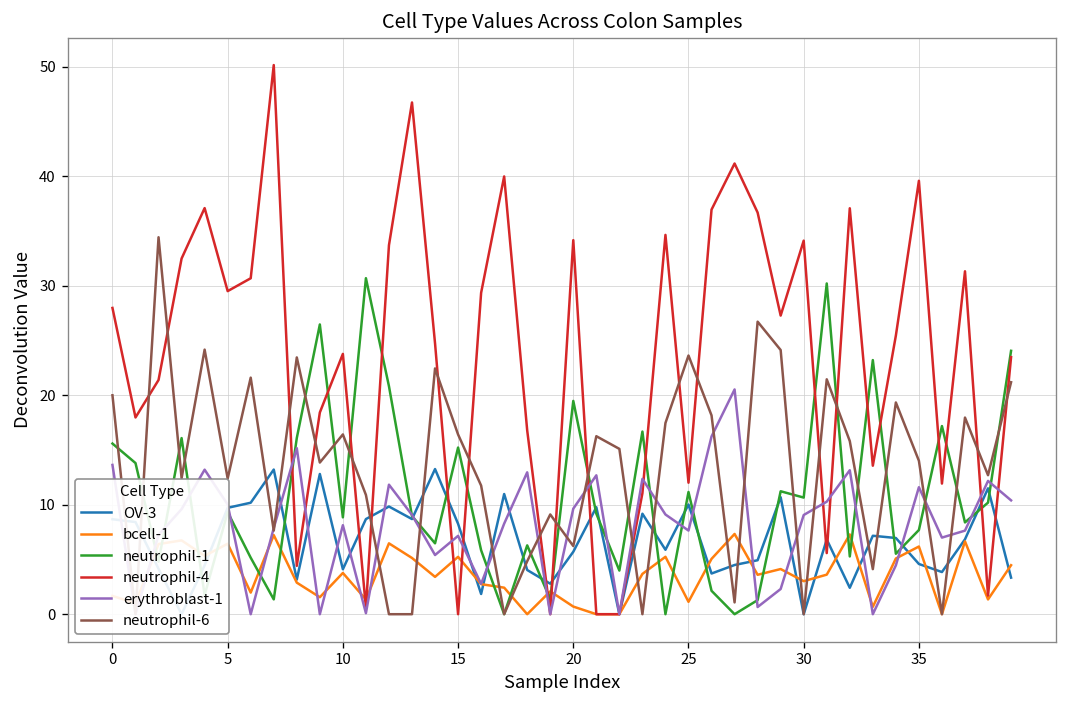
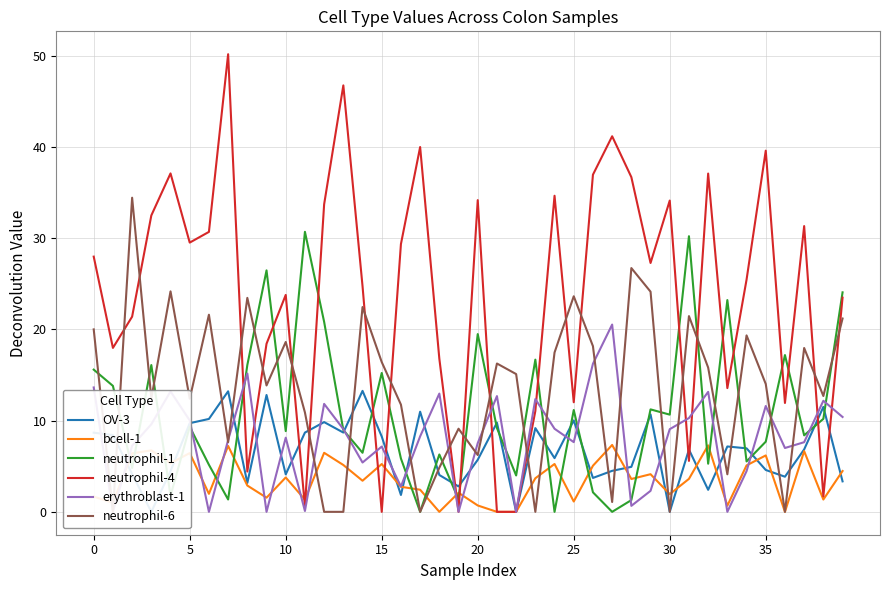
  {
    "OV-3": {
      "10": 4,
      "15": 8,
      "20": 6,
      "25": 10,
      "35": 5
    },
    "bcell-1": {
      "10": 4,
      "15": 5,
      "20": 1,
      "25": 1,
-     "30": 3,
+     "30": 2,
      "35": 6
    },
    "neutrophil-1": {
      "0": 16,
      "10": 9,
      "15": 15,
      "20": 19,
      "25": 11,
      "30": 11,
      "35": 8
    },
    "neutrophil-4": {
      "0": 28,
      "5": 30,
      "10": 24,
      "15": 0,
      "20": 34,
      "25": 12,
      "30": 34,
      "35": 40
    },
    "erythroblast-1": {
      "0": 14,
      "10": 8,
      "15": 7,
-     "20": 10,
+     "20": 8,
      "25": 8,
      "30": 9,
      "35": 12
    },
    "neutrophil-6": {
      "0": 20,
-     "10": 16,
+     "10": 19,
      "15": 16,
      "20": 6,
      "25": 24,
      "35": 14
    }
  }
